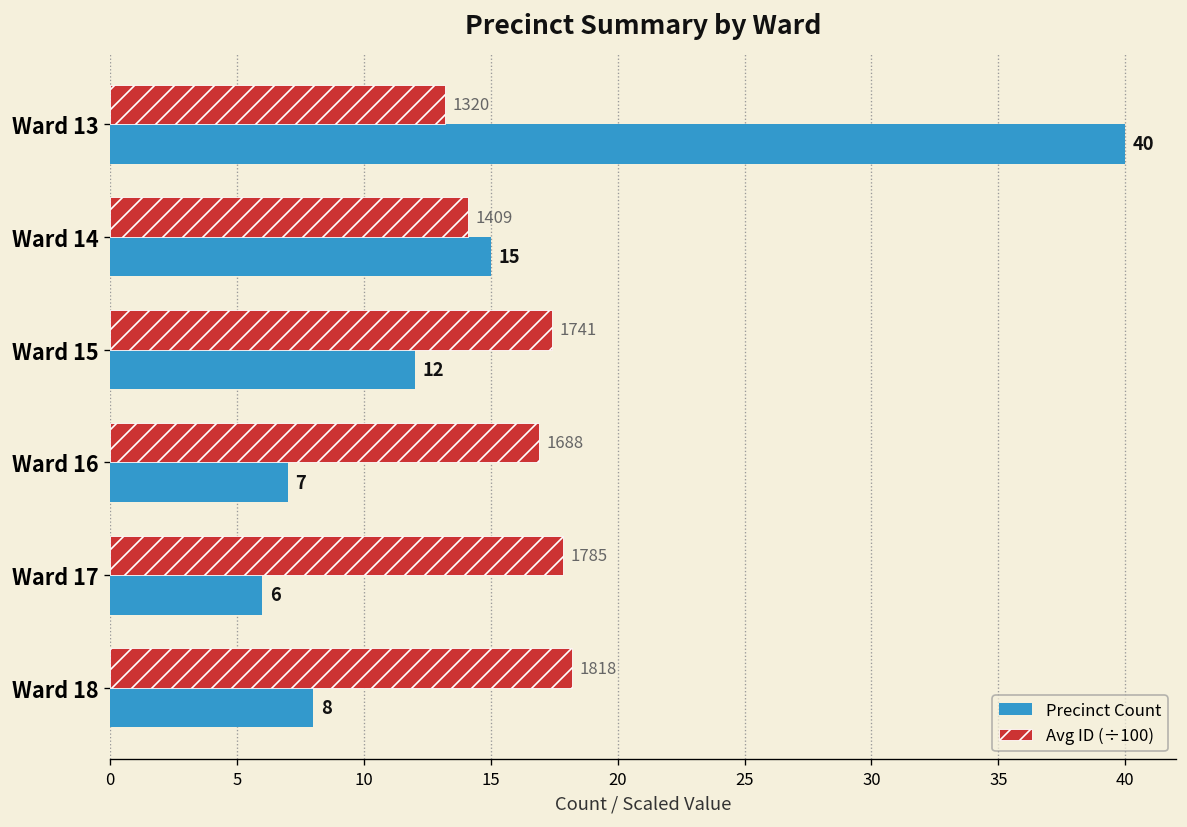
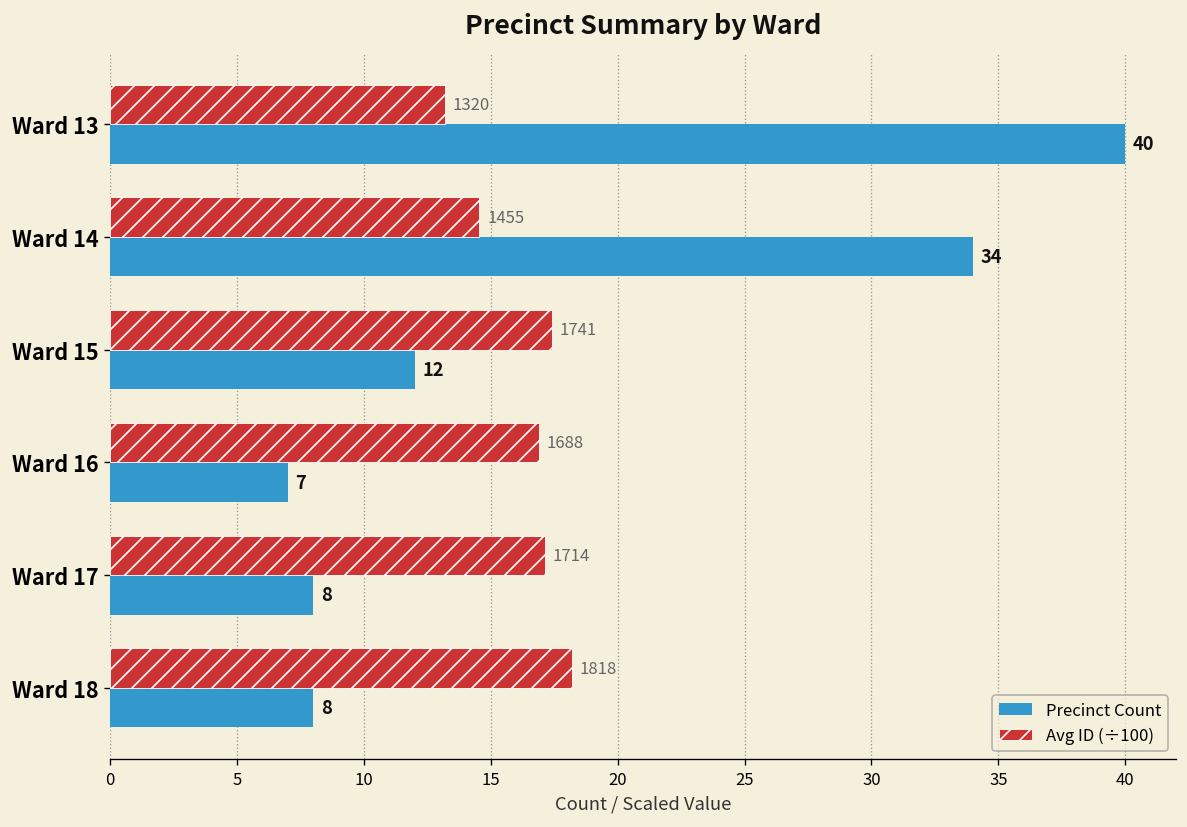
  {
    "Precinct Count": {
      "Ward 13": 40,
-     "Ward 14": 15,
+     "Ward 14": 34,
      "Ward 15": 12,
      "Ward 16": 7,
-     "Ward 17": 6,
+     "Ward 17": 8,
      "Ward 18": 8
    },
    "Avg ID (÷100)": {
-     "Ward 14": 1409,
-     "Ward 17": 1785
+     "Ward 14": 1455,
+     "Ward 17": 1714
    }
  }
